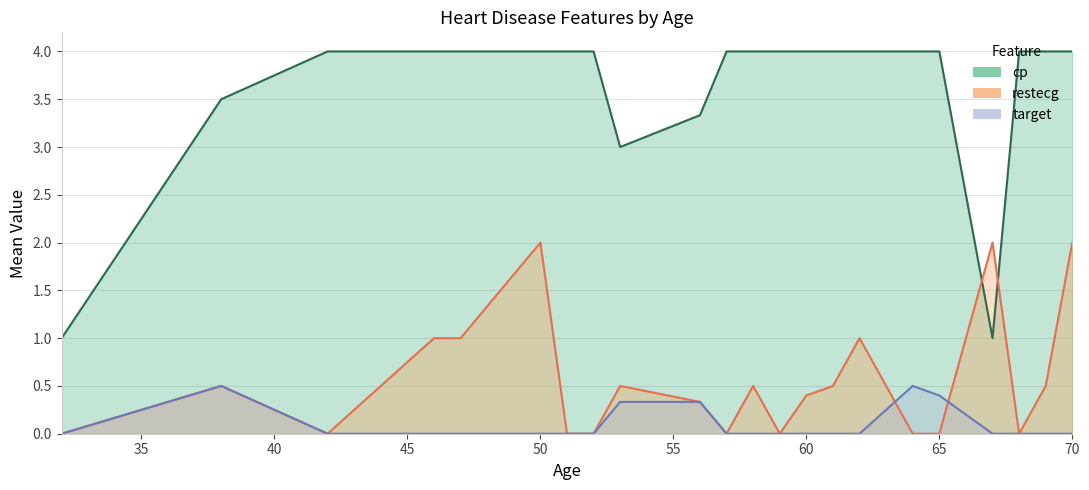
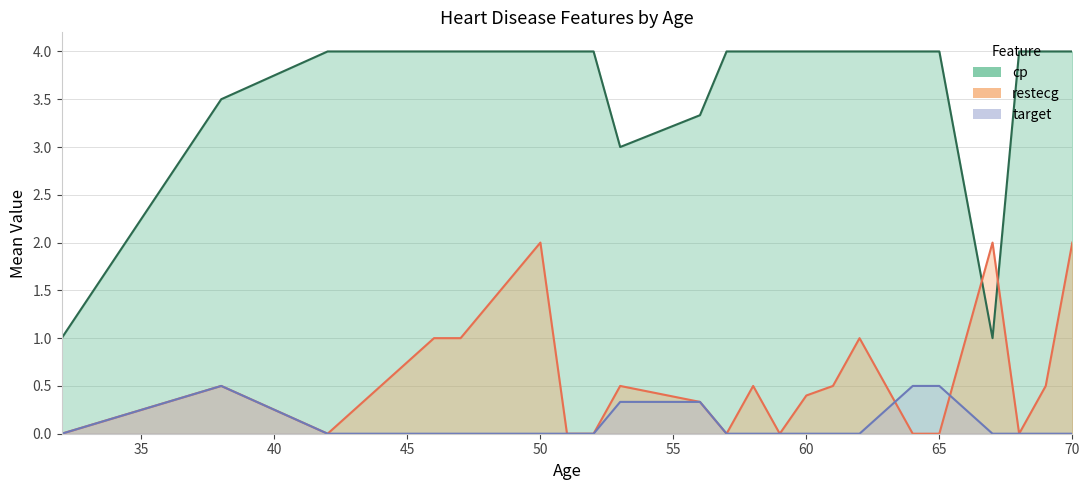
  {
    "cp": {
      "50": 4.0,
      "60": 4.0,
      "65": 4.0,
      "70": 4.0
    },
    "restecg": {
      "50": 2.0,
      "60": 0.4,
      "65": 0.0,
      "70": 2.0
    },
    "target": {
      "50": 0.0,
      "60": 0.0,
-     "65": 0.4,
+     "65": 0.5,
      "70": 0.0
    }
  }
